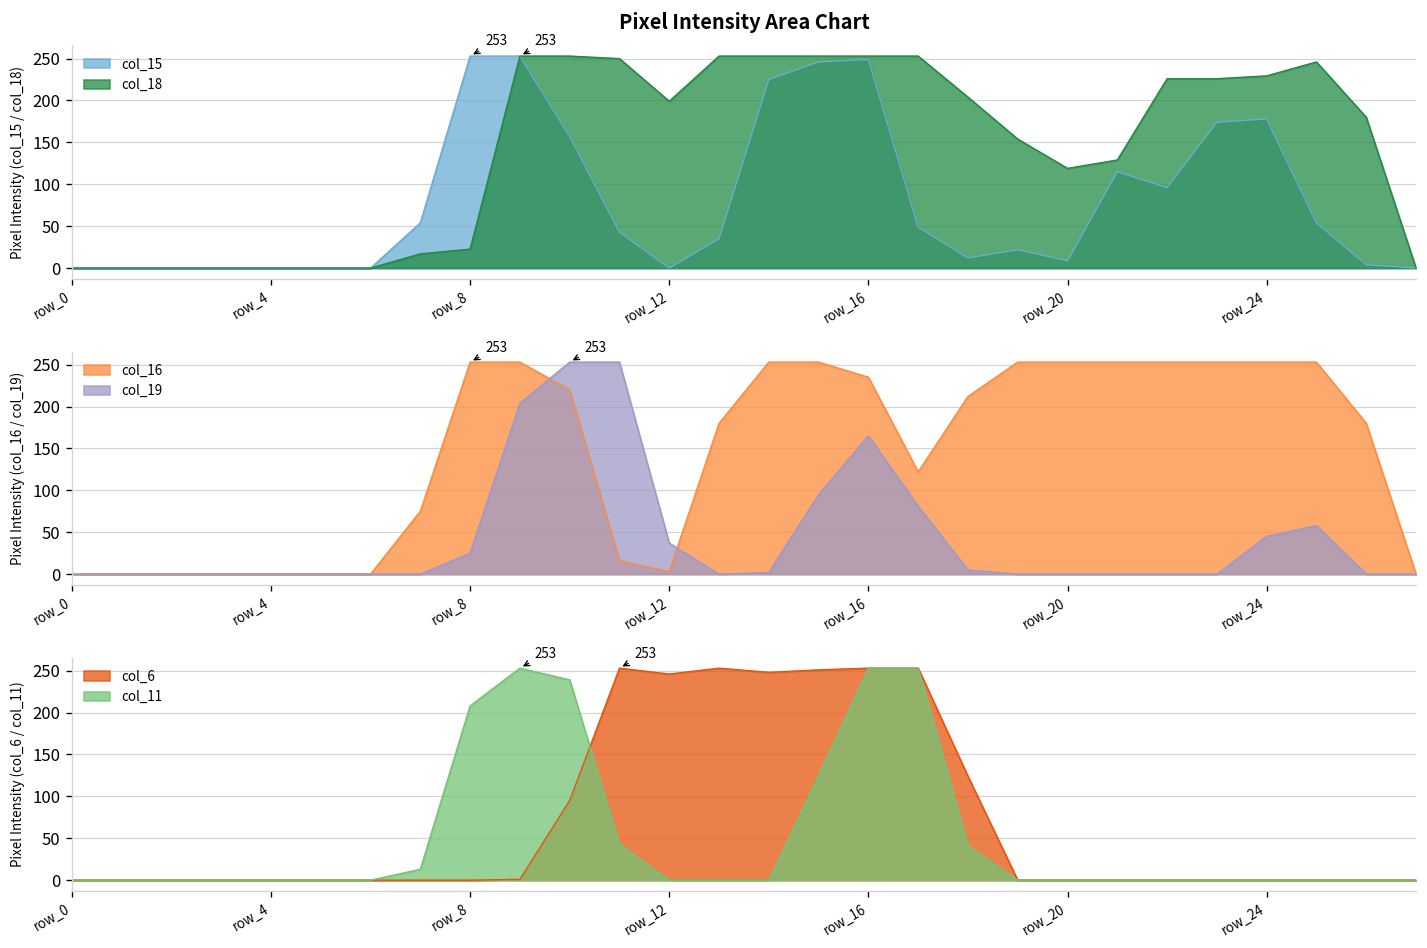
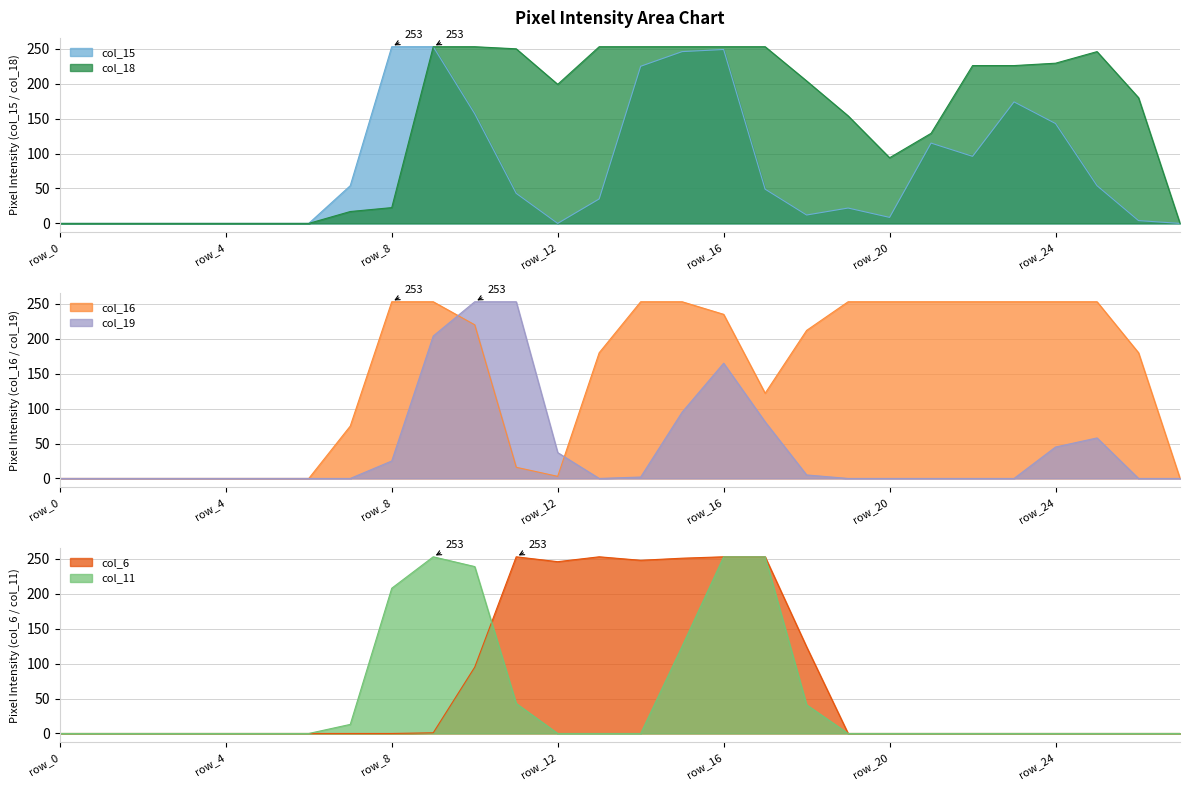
  {
    "Pixel Intensity Area Chart": {
      "col_15": {
        "row_12": 0,
        "row_16": 250,
        "row_20": 10,
-       "row_24": 180
+       "row_24": 140
      },
      "col_18": {
        "row_8": 20,
        "row_12": 200,
        "row_16": 250,
-       "row_20": 120,
+       "row_20": 90,
        "row_24": 230
      }
    }
  }
